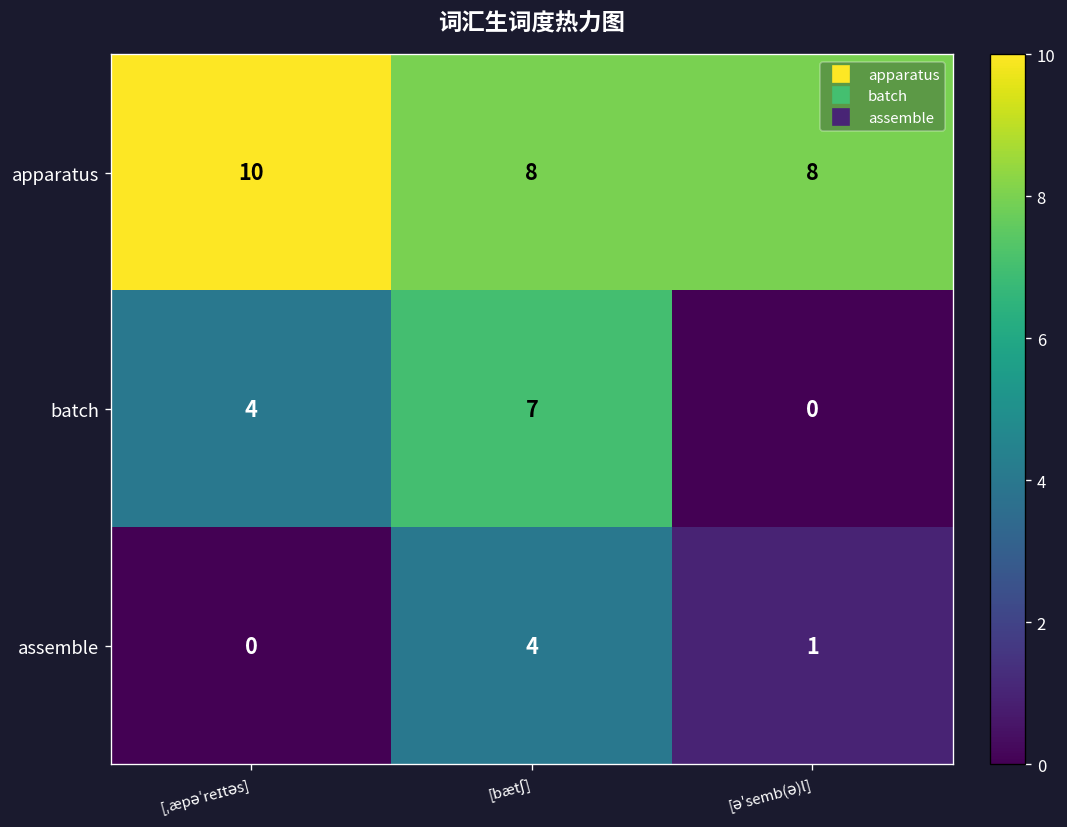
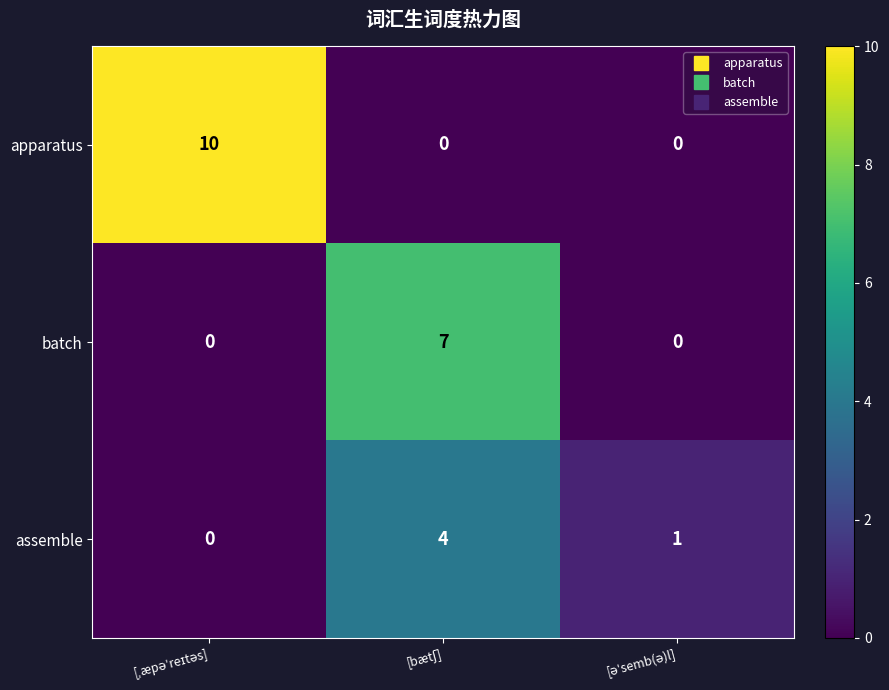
  {
    "apparatus": {
      "[ˌæpəˈreɪtəs]": 10,
-     "[bætʃ]": 8,
-     "[əˈsemb(ə)l]": 8
+     "[bætʃ]": 0,
+     "[əˈsemb(ə)l]": 0
    },
    "batch": {
-     "[ˌæpəˈreɪtəs]": 4,
+     "[ˌæpəˈreɪtəs]": 0,
      "[bætʃ]": 7,
      "[əˈsemb(ə)l]": 0
    },
    "assemble": {
      "[ˌæpəˈreɪtəs]": 0,
      "[bætʃ]": 4,
      "[əˈsemb(ə)l]": 1
    }
  }
